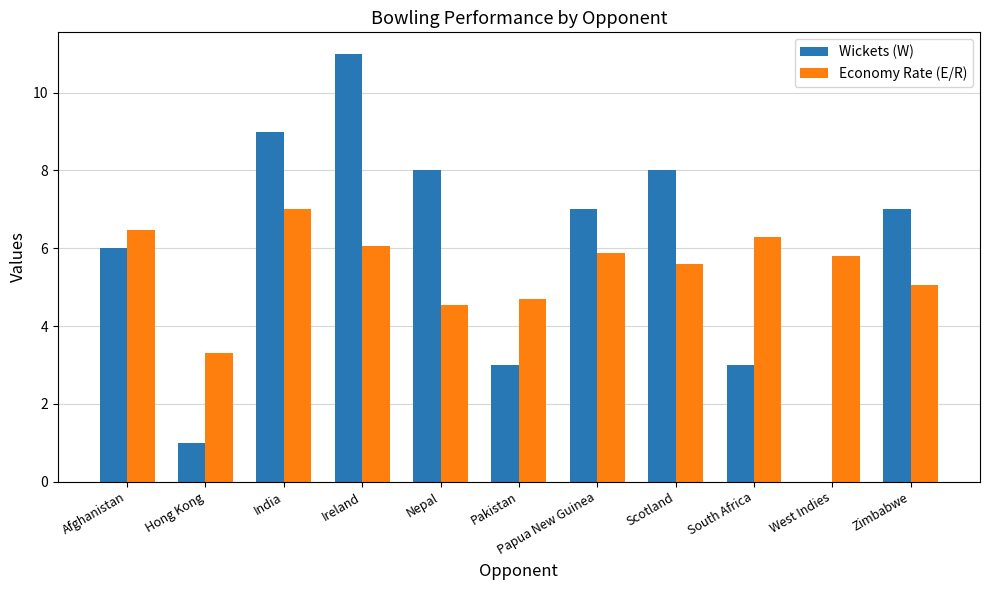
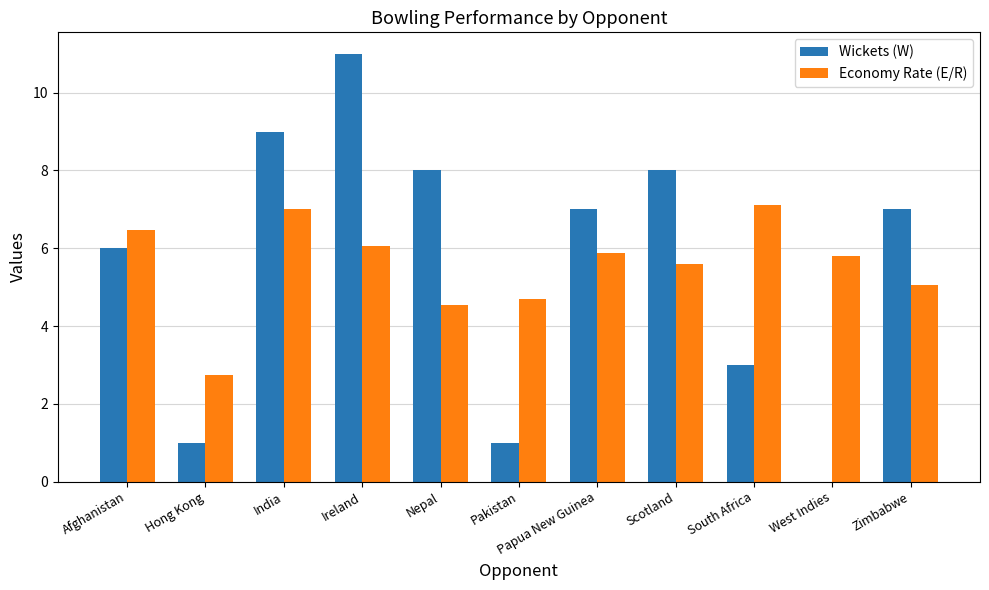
  {
    "Wickets (W)": {
      "Afghanistan": 6,
      "Hong Kong": 1,
      "India": 9,
      "Ireland": 11,
      "Nepal": 8,
-     "Pakistan": 3,
+     "Pakistan": 1,
      "Papua New Guinea": 7,
      "Scotland": 8,
      "South Africa": 3,
      "West Indies": 0,
      "Zimbabwe": 7
    },
    "Economy Rate (E/R)": {
      "Afghanistan": 6.5,
-     "Hong Kong": 3.3,
+     "Hong Kong": 2.8,
      "India": 7.0,
      "Ireland": 6.1,
      "Nepal": 4.6,
      "Pakistan": 4.7,
      "Papua New Guinea": 5.9,
      "Scotland": 5.6,
-     "South Africa": 6.3,
+     "South Africa": 7.1,
      "West Indies": 5.8,
      "Zimbabwe": 5.1
    }
  }
